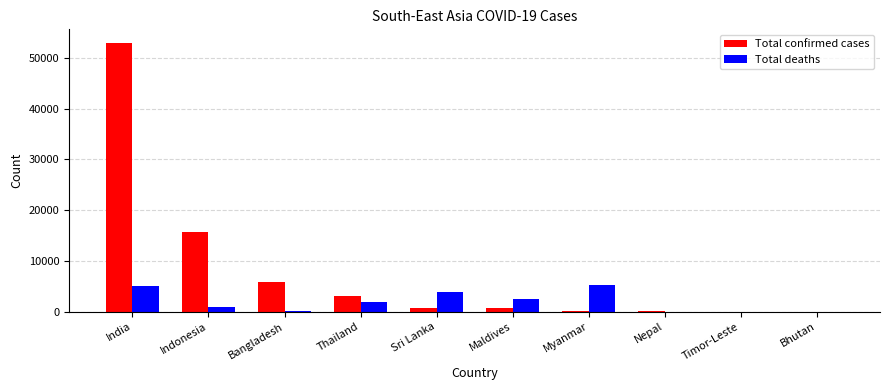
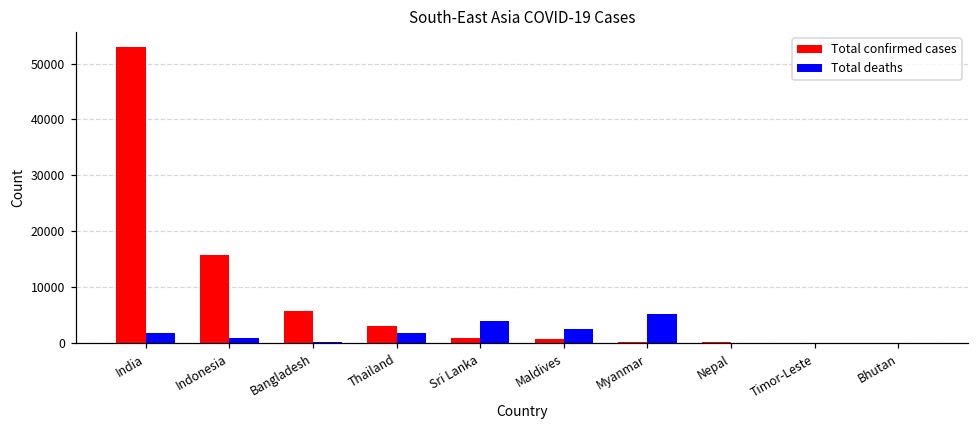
  {
    "Total confirmed cases": {
      "India": 53000,
      "Indonesia": 16000,
      "Bangladesh": 6000,
      "Thailand": 3000,
      "Sri Lanka": 1000,
      "Maldives": 1000
    },
    "Total deaths": {
-     "India": 5000,
+     "India": 2000,
      "Indonesia": 1000,
      "Thailand": 2000,
      "Sri Lanka": 4000,
      "Maldives": 2000,
      "Myanmar": 5000,
      "Nepal": 0,
      "Timor-Leste": 0,
      "Bhutan": 0
    }
  }
